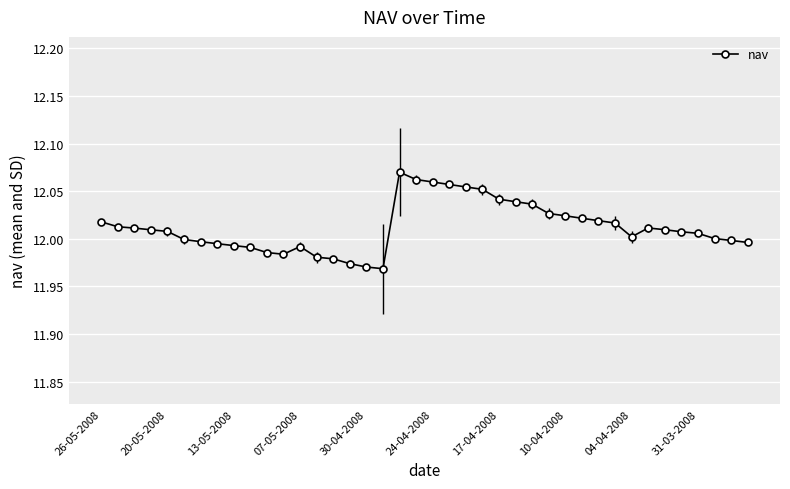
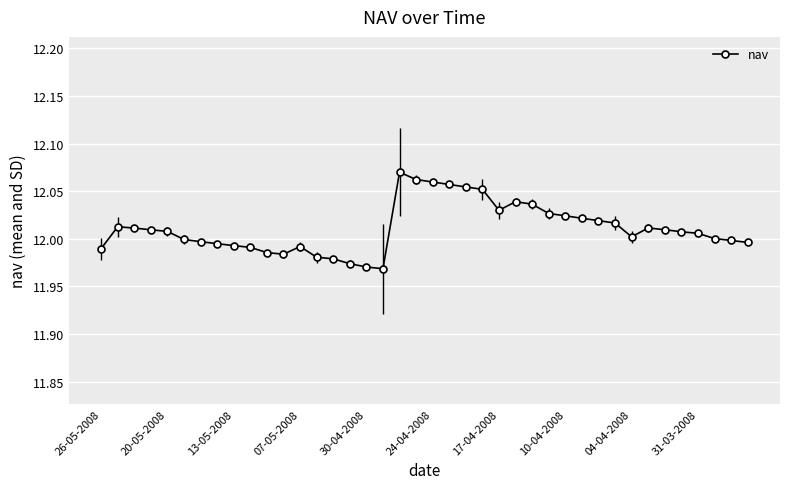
  {
-   "26-05-2008": 12.02,
+   "26-05-2008": 11.99,
    "20-05-2008": 12.01,
    "13-05-2008": 11.99,
    "07-05-2008": 11.99,
    "30-04-2008": 11.97,
    "24-04-2008": 12.06,
-   "17-04-2008": 12.04,
+   "17-04-2008": 12.03,
    "10-04-2008": 12.02,
    "04-04-2008": 12.00,
    "31-03-2008": 12.01
  }
